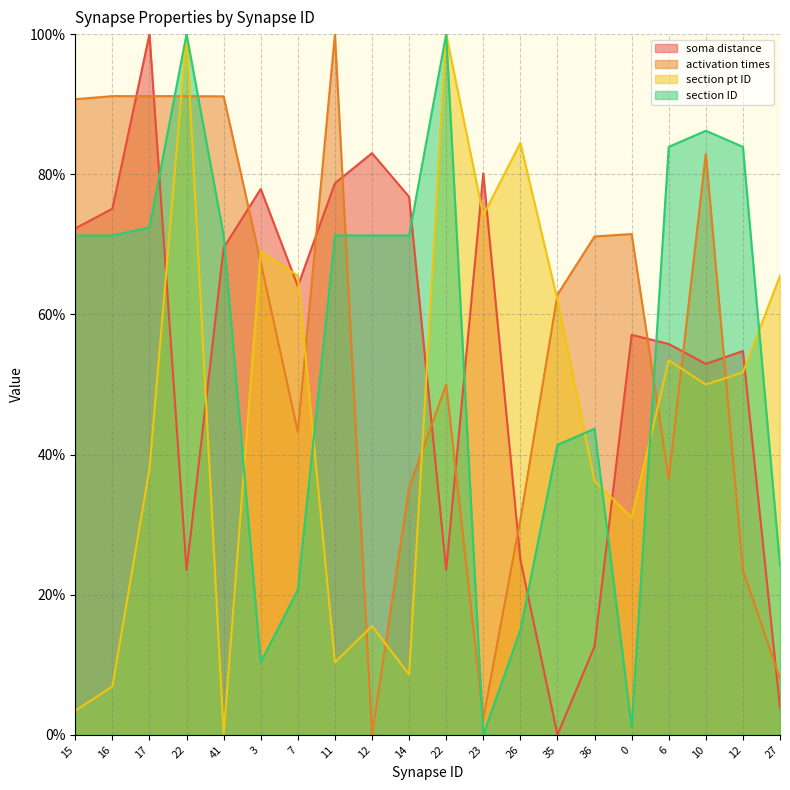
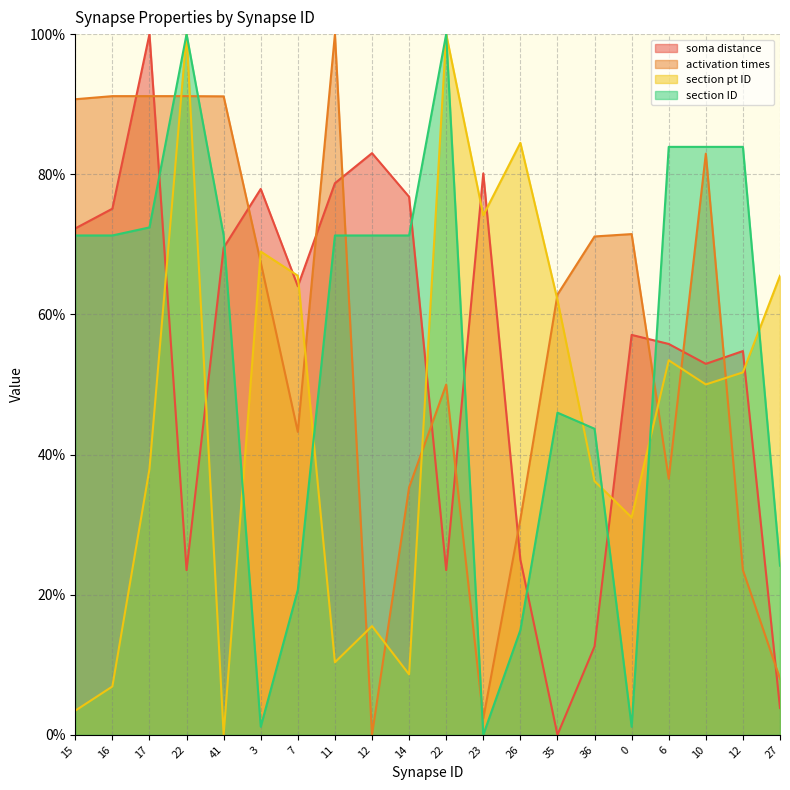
  {
    "section ID": {
      "15": "71%",
      "16": "71%",
      "17": "72%",
      "41": "71%",
-     "3": "10%",
+     "3": "1%",
      "7": "21%",
      "11": "71%",
      "14": "71%",
      "23": "0%",
      "26": "15%",
-     "35": "41%",
+     "35": "46%",
      "36": "44%",
      "0": "1%",
      "6": "84%",
-     "10": "86%",
+     "10": "84%",
      "27": "24%"
    }
  }
